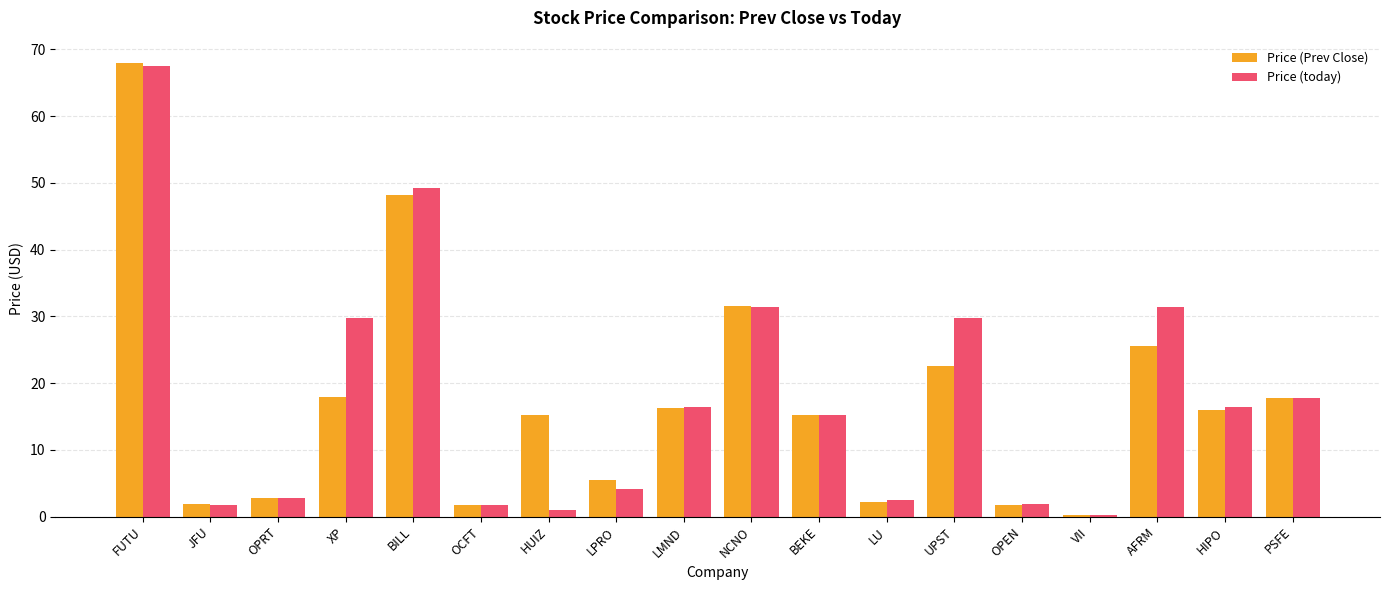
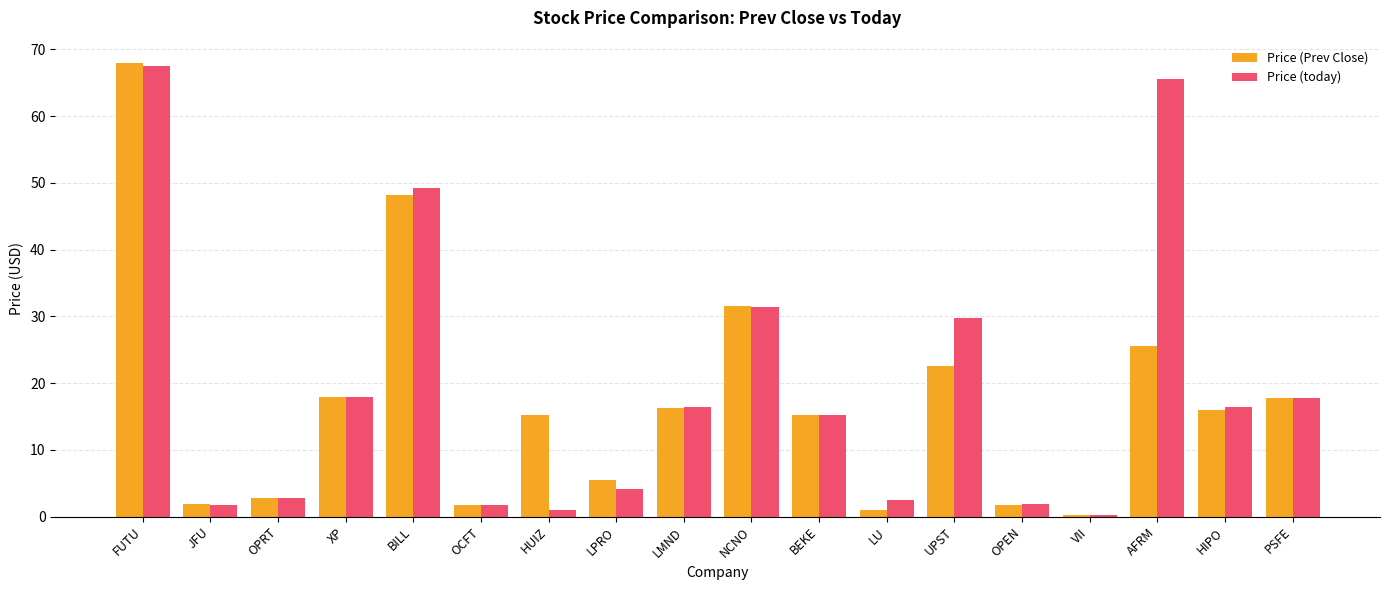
  {
    "Price (Prev Close)": {
      "FUTU": 68,
      "JFU": 2,
      "OPRT": 3,
      "XP": 18,
      "BILL": 48,
      "OCFT": 2,
      "HUIZ": 15,
      "LPRO": 5,
      "LMND": 16,
      "NCNO": 32,
      "BEKE": 15,
-     "LU": 2,
+     "LU": 1,
      "UPST": 23,
      "OPEN": 2,
      "AFRM": 26,
      "HIPO": 16,
      "PSFE": 18
    },
    "Price (today)": {
      "FUTU": 68,
      "JFU": 2,
      "OPRT": 3,
-     "XP": 30,
+     "XP": 18,
      "BILL": 49,
      "OCFT": 2,
      "HUIZ": 1,
      "LPRO": 4,
      "LMND": 16,
      "NCNO": 31,
      "BEKE": 15,
      "LU": 2,
      "UPST": 30,
      "OPEN": 2,
-     "AFRM": 31,
+     "AFRM": 66,
      "HIPO": 16,
      "PSFE": 18
    }
  }
